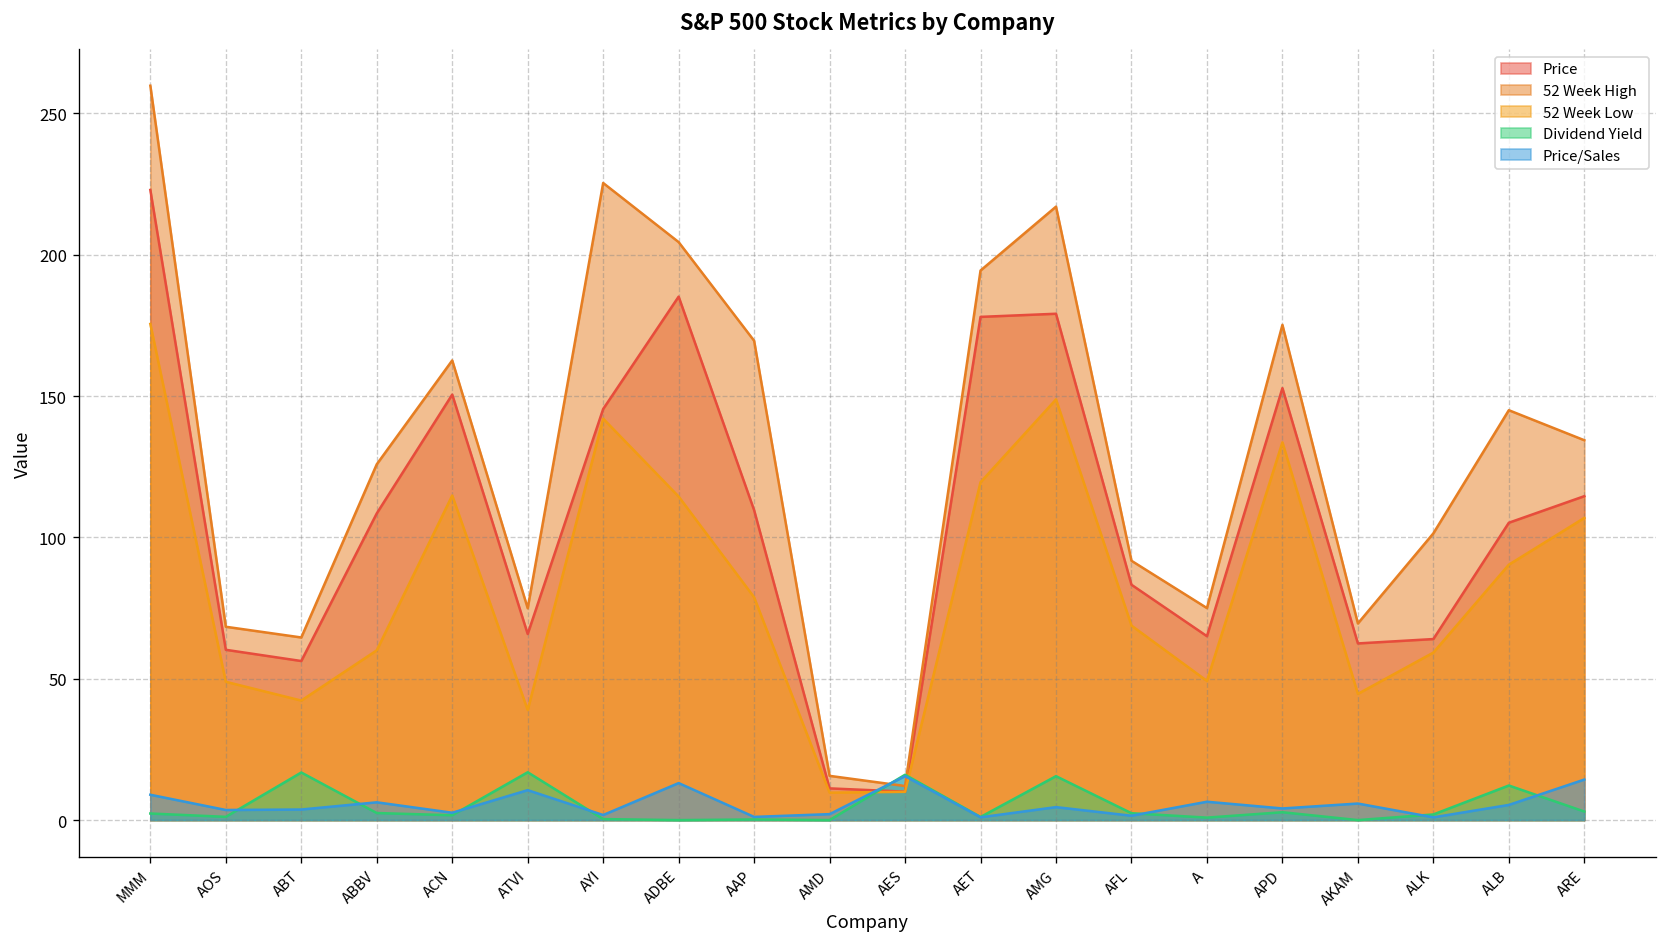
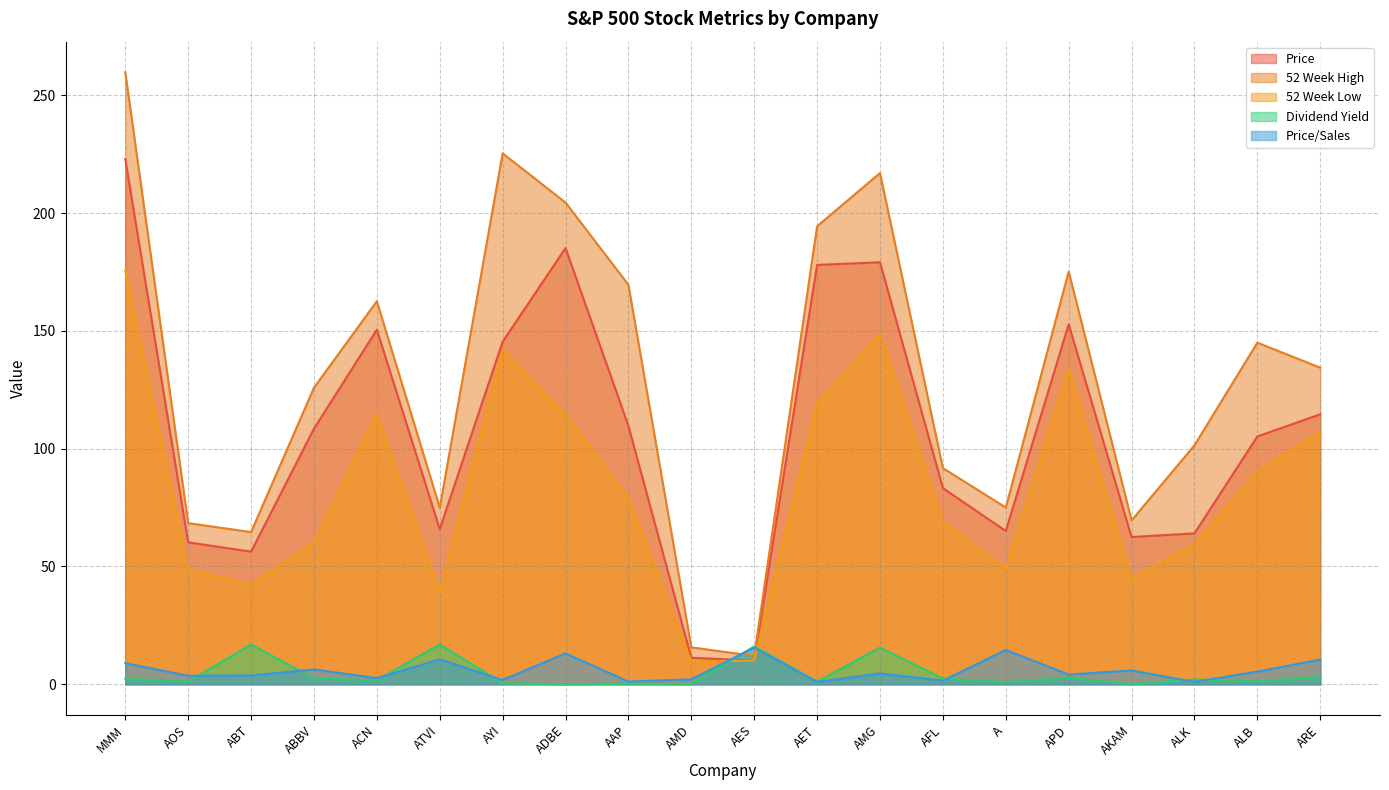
  {
    "Dividend Yield": {
      "MMM": 2,
      "AOS": 1,
      "ABT": 17,
      "ABBV": 2,
      "ATVI": 17,
      "AYI": 0,
      "ADBE": 0,
      "AMD": 0,
      "AMG": 16,
      "A": 1,
      "APD": 3,
      "AKAM": 0,
-     "ALB": 12,
+     "ALB": 1,
      "ARE": 3
    },
    "Price/Sales": {
      "MMM": 9,
      "AOS": 4,
      "ABT": 4,
      "ABBV": 6,
      "ATVI": 11,
      "AYI": 2,
      "ADBE": 13,
      "AMD": 2,
      "AMG": 5,
-     "A": 6,
+     "A": 15,
      "APD": 4,
      "AKAM": 6,
      "ALB": 5,
-     "ARE": 14
+     "ARE": 10
    }
  }
